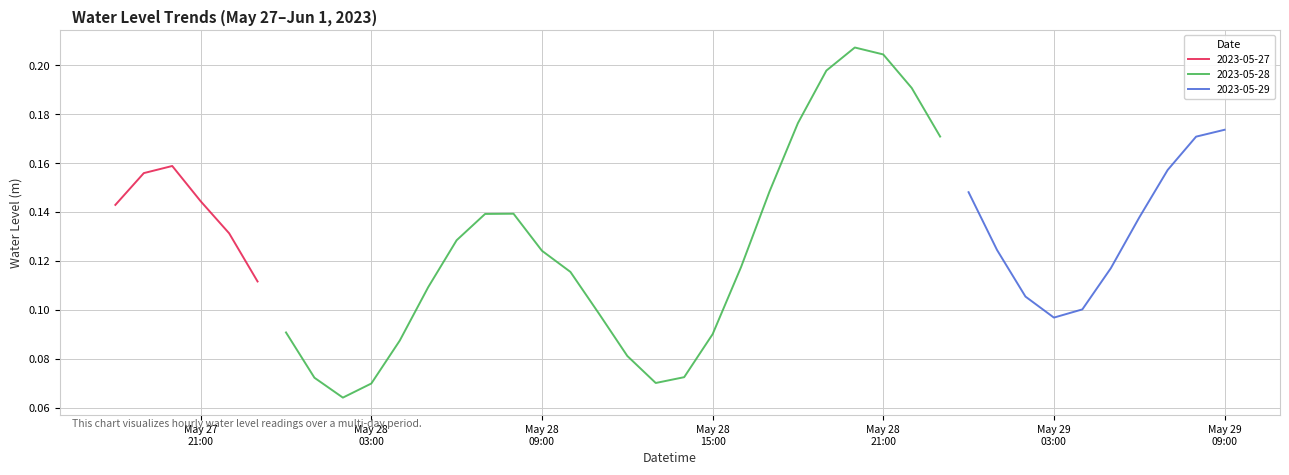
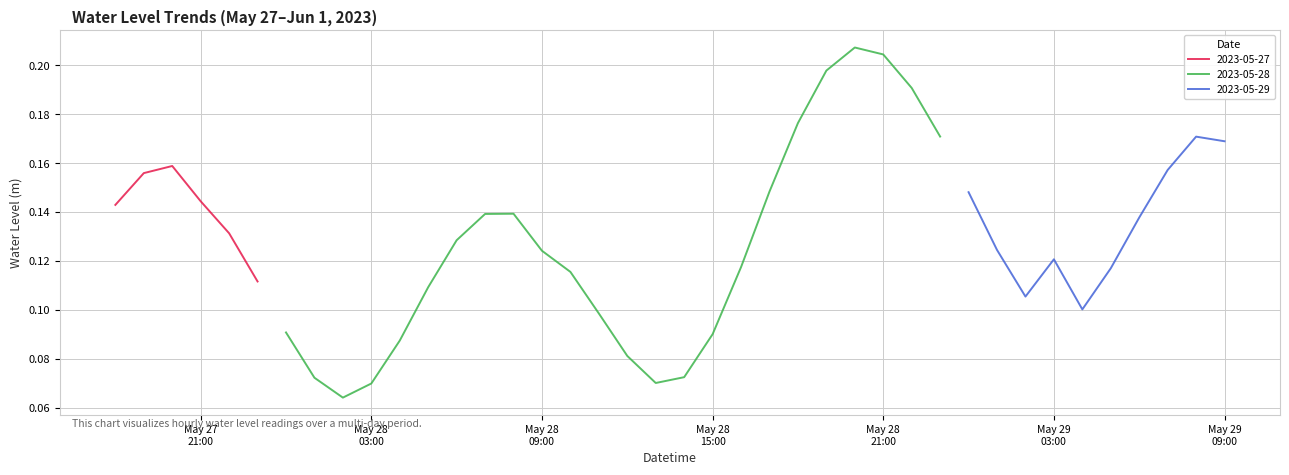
  {
    "2023-05-27": {
      "May 27 21:00": 0.144
    },
    "2023-05-28": {
      "May 28 03:00": 0.070,
      "May 28 09:00": 0.124,
      "May 28 15:00": 0.090,
      "May 28 21:00": 0.205
    },
    "2023-05-29": {
-     "May 29 03:00": 0.097,
-     "May 29 09:00": 0.174
+     "May 29 03:00": 0.121,
+     "May 29 09:00": 0.169
    }
  }
